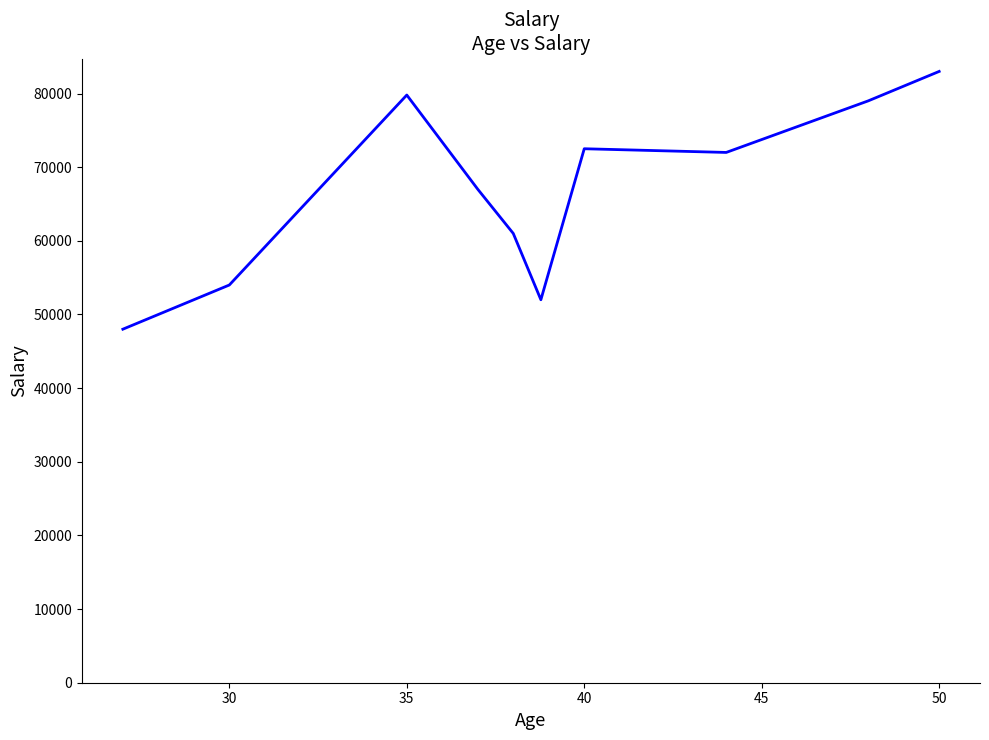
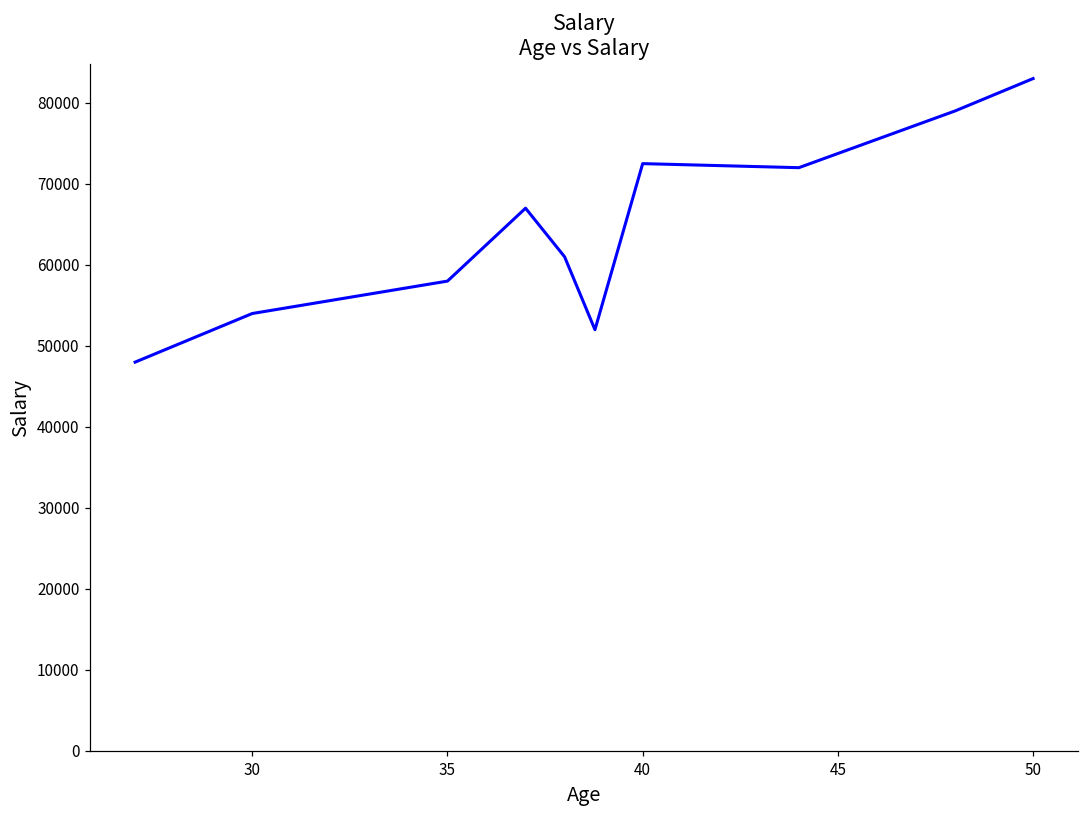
  {
    "30": 54000,
-   "35": 80000,
+   "35": 58000,
    "40": 73000,
    "50": 83000
  }
